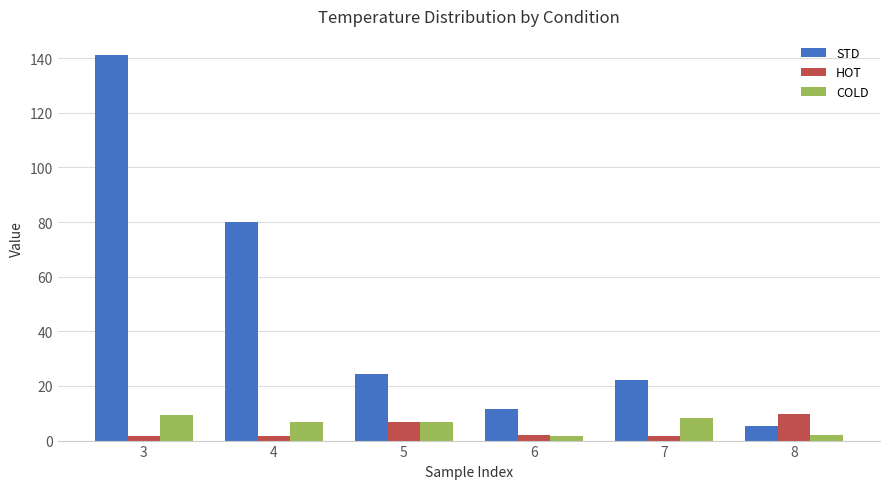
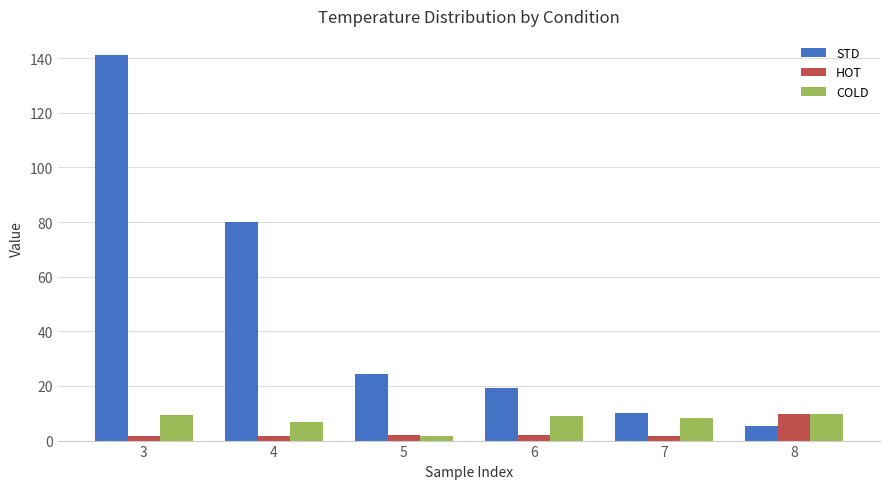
  {
    "STD": {
      "3": 141,
      "4": 80,
      "5": 24,
-     "6": 12,
-     "7": 22,
+     "6": 19,
+     "7": 10,
      "8": 5
    },
    "HOT": {
      "3": 2,
      "4": 2,
-     "5": 7,
+     "5": 2,
      "6": 2,
      "7": 2,
      "8": 10
    },
    "COLD": {
      "3": 9,
      "4": 7,
-     "5": 7,
-     "6": 2,
+     "5": 2,
+     "6": 9,
      "7": 8,
-     "8": 2
+     "8": 10
    }
  }
